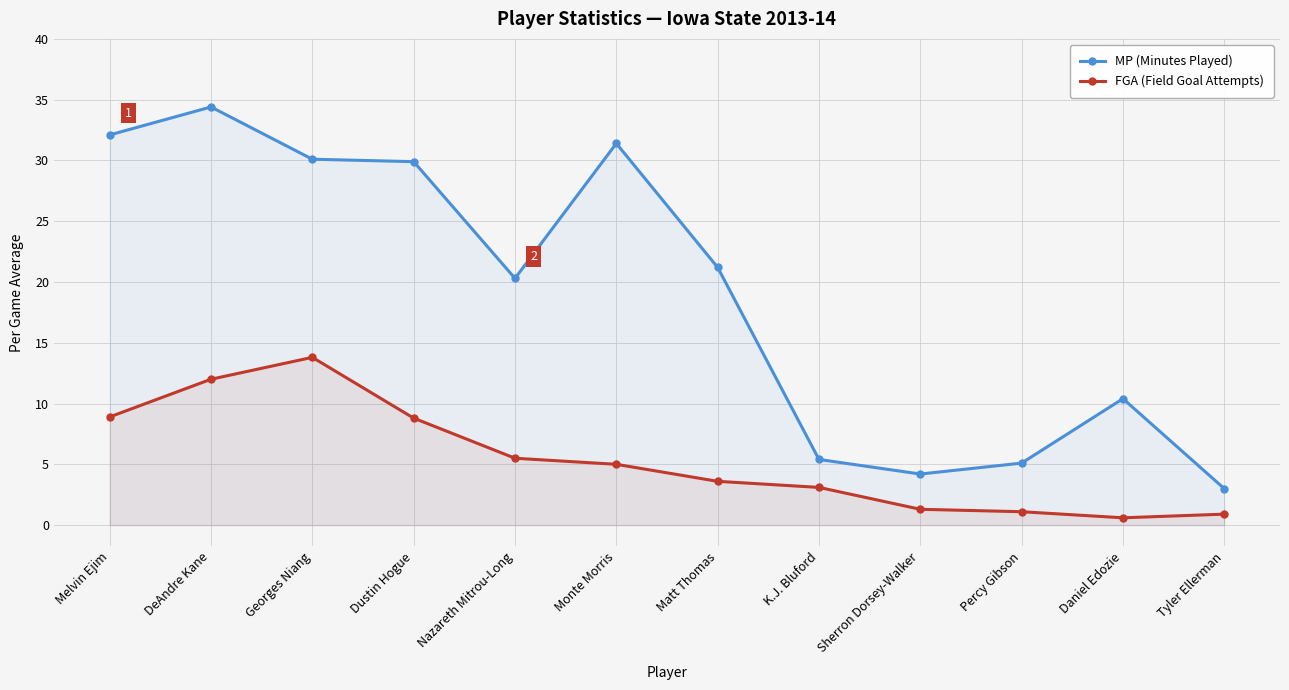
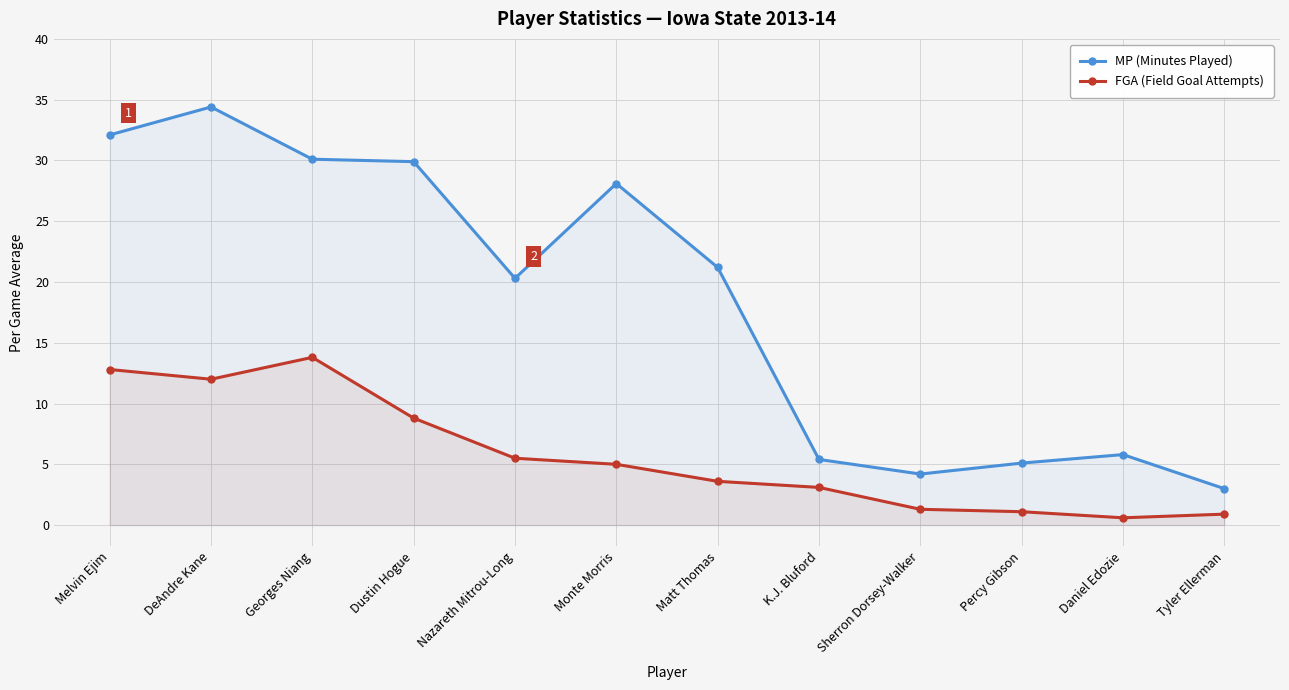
  {
    "MP (Minutes Played)": {
      "DeAndre Kane": 34.4,
      "Georges Niang": 30.1,
      "Dustin Hogue": 29.9,
-     "Monte Morris": 31.4,
+     "Monte Morris": 28.1,
      "Matt Thomas": 21.2,
      "K.J. Bluford": 5.4,
      "Sherron Dorsey-Walker": 4.2,
      "Percy Gibson": 5.1,
-     "Daniel Edozie": 10.4,
+     "Daniel Edozie": 5.8,
      "Tyler Ellerman": 3.0
    },
    "FGA (Field Goal Attempts)": {
-     "Melvin Ejim": 8.9,
+     "Melvin Ejim": 12.8,
      "DeAndre Kane": 12.0,
      "Georges Niang": 13.8,
      "Dustin Hogue": 8.8,
      "Nazareth Mitrou-Long": 5.5,
      "Monte Morris": 5.0,
      "Matt Thomas": 3.6,
      "K.J. Bluford": 3.1,
      "Sherron Dorsey-Walker": 1.3,
      "Percy Gibson": 1.1,
      "Daniel Edozie": 0.6,
      "Tyler Ellerman": 0.9
    }
  }
